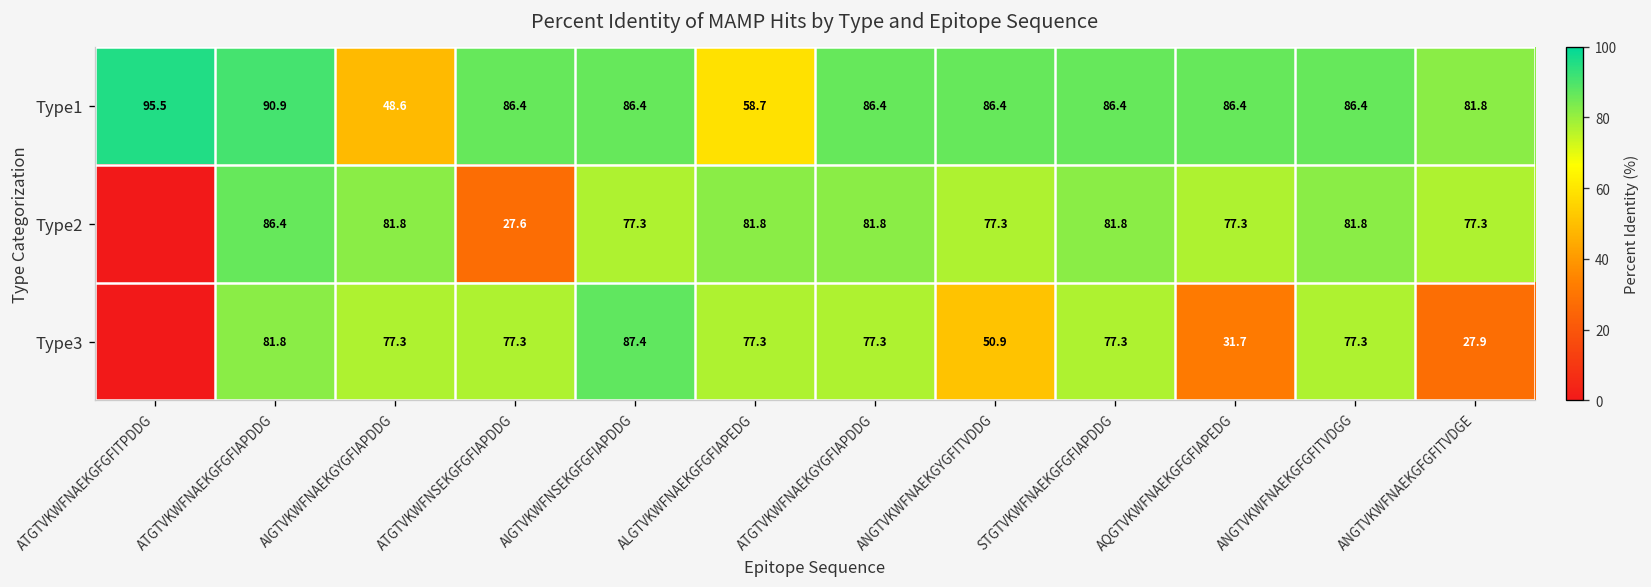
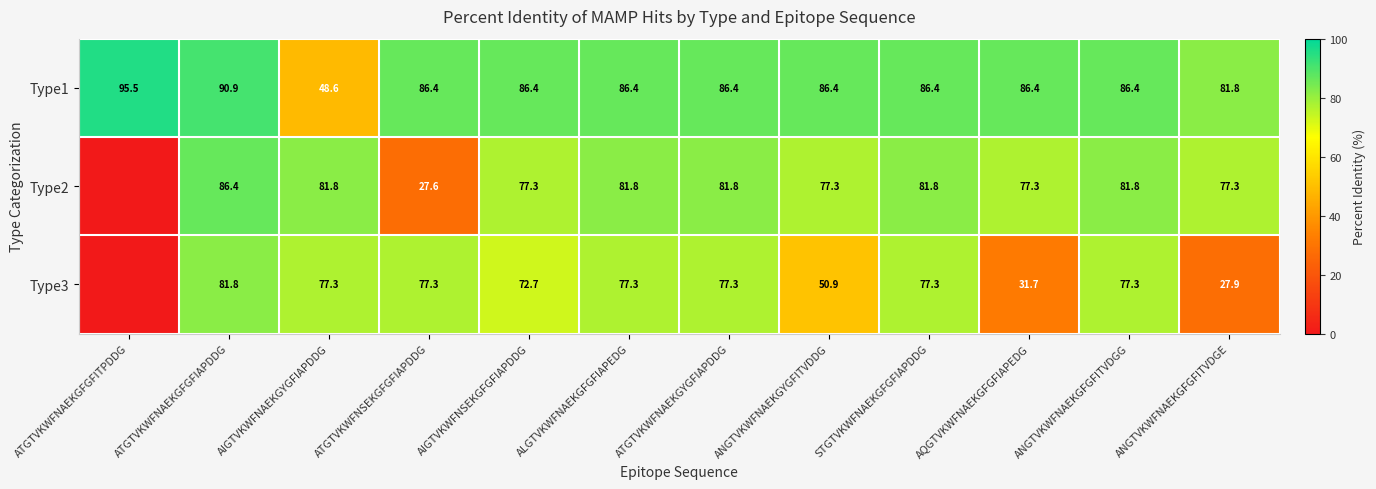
  {
    "Type1": {
      "ATGTVKWFNAEKGFGFITPDDG": 95.5,
      "ATGTVKWFNAEKGFGFIAPDDG": 90.9,
      "AIGTVKWFNAEKGYGFIAPDDG": 48.6,
      "ATGTVKWFNSEKGFGFIAPDDG": 86.4,
      "AIGTVKWFNSEKGFGFIAPDDG": 86.4,
-     "ALGTVKWFNAEKGFGFIAPEDG": 58.7,
+     "ALGTVKWFNAEKGFGFIAPEDG": 86.4,
      "ATGTVKWFNAEKGYGFIAPDDG": 86.4,
      "ANGTVKWFNAEKGYGFITVDDG": 86.4,
      "STGTVKWFNAEKGFGFIAPDDG": 86.4,
      "AQGTVKWFNAEKGFGFIAPEDG": 86.4,
      "ANGTVKWFNAEKGFGFITVDGG": 86.4,
      "ANGTVKWFNAEKGFGFITVDGE": 81.8
    },
    "Type2": {
      "ATGTVKWFNAEKGFGFIAPDDG": 86.4,
      "AIGTVKWFNAEKGYGFIAPDDG": 81.8,
      "ATGTVKWFNSEKGFGFIAPDDG": 27.6,
      "AIGTVKWFNSEKGFGFIAPDDG": 77.3,
      "ALGTVKWFNAEKGFGFIAPEDG": 81.8,
      "ATGTVKWFNAEKGYGFIAPDDG": 81.8,
      "ANGTVKWFNAEKGYGFITVDDG": 77.3,
      "STGTVKWFNAEKGFGFIAPDDG": 81.8,
      "AQGTVKWFNAEKGFGFIAPEDG": 77.3,
      "ANGTVKWFNAEKGFGFITVDGG": 81.8,
      "ANGTVKWFNAEKGFGFITVDGE": 77.3
    },
    "Type3": {
      "ATGTVKWFNAEKGFGFIAPDDG": 81.8,
      "AIGTVKWFNAEKGYGFIAPDDG": 77.3,
      "ATGTVKWFNSEKGFGFIAPDDG": 77.3,
-     "AIGTVKWFNSEKGFGFIAPDDG": 87.4,
+     "AIGTVKWFNSEKGFGFIAPDDG": 72.7,
      "ALGTVKWFNAEKGFGFIAPEDG": 77.3,
      "ATGTVKWFNAEKGYGFIAPDDG": 77.3,
      "ANGTVKWFNAEKGYGFITVDDG": 50.9,
      "STGTVKWFNAEKGFGFIAPDDG": 77.3,
      "AQGTVKWFNAEKGFGFIAPEDG": 31.7,
      "ANGTVKWFNAEKGFGFITVDGG": 77.3,
      "ANGTVKWFNAEKGFGFITVDGE": 27.9
    }
  }
